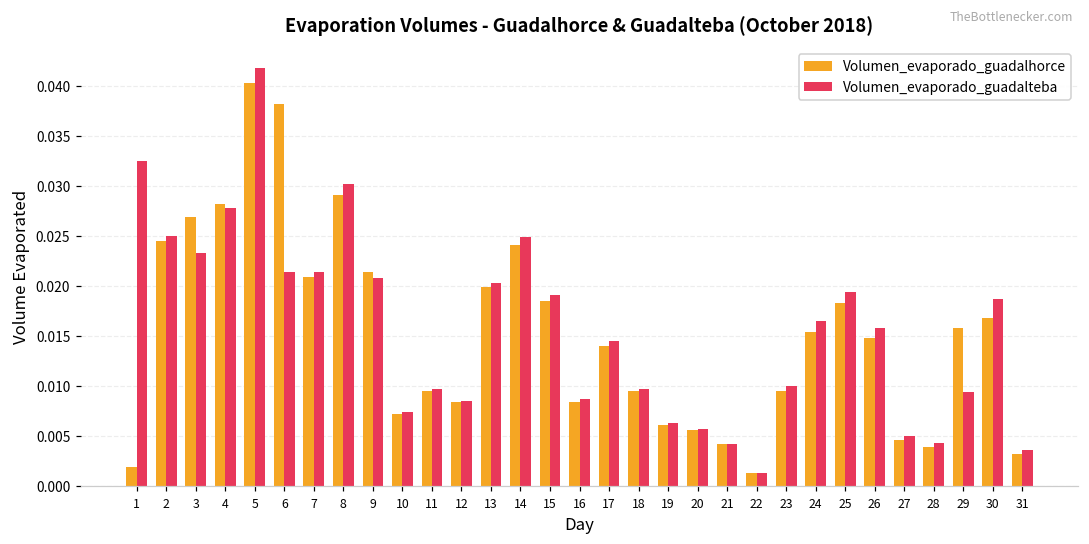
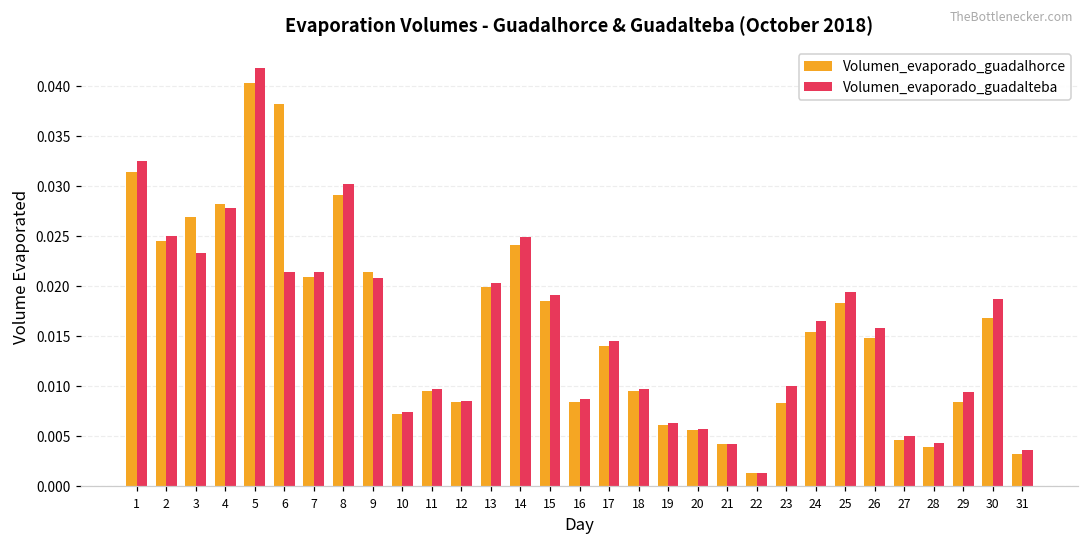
  {
    "Volumen_evaporado_guadalhorce": {
-     "1": 0.002,
+     "1": 0.031,
      "2": 0.025,
      "3": 0.027,
      "4": 0.028,
      "5": 0.040,
      "6": 0.038,
      "7": 0.021,
      "8": 0.029,
      "9": 0.021,
      "10": 0.007,
      "11": 0.010,
      "12": 0.008,
      "13": 0.020,
      "14": 0.024,
      "15": 0.018,
      "16": 0.008,
      "17": 0.014,
      "18": 0.010,
      "19": 0.006,
      "20": 0.006,
      "21": 0.004,
      "22": 0.001,
-     "23": 0.010,
+     "23": 0.008,
      "24": 0.015,
      "25": 0.018,
      "26": 0.015,
      "27": 0.005,
      "28": 0.004,
-     "29": 0.016,
+     "29": 0.008,
      "30": 0.017,
      "31": 0.003
    },
    "Volumen_evaporado_guadalteba": {
      "1": 0.032,
      "2": 0.025,
      "3": 0.023,
      "4": 0.028,
      "5": 0.042,
      "6": 0.021,
      "7": 0.021,
      "8": 0.030,
      "9": 0.021,
      "10": 0.007,
      "11": 0.010,
      "12": 0.009,
      "13": 0.020,
      "14": 0.025,
      "15": 0.019,
      "16": 0.009,
      "17": 0.015,
      "18": 0.010,
      "19": 0.006,
      "20": 0.006,
      "21": 0.004,
      "22": 0.001,
      "23": 0.010,
      "24": 0.017,
      "25": 0.019,
      "26": 0.016,
      "27": 0.005,
      "28": 0.004,
      "29": 0.009,
      "30": 0.019,
      "31": 0.004
    }
  }
